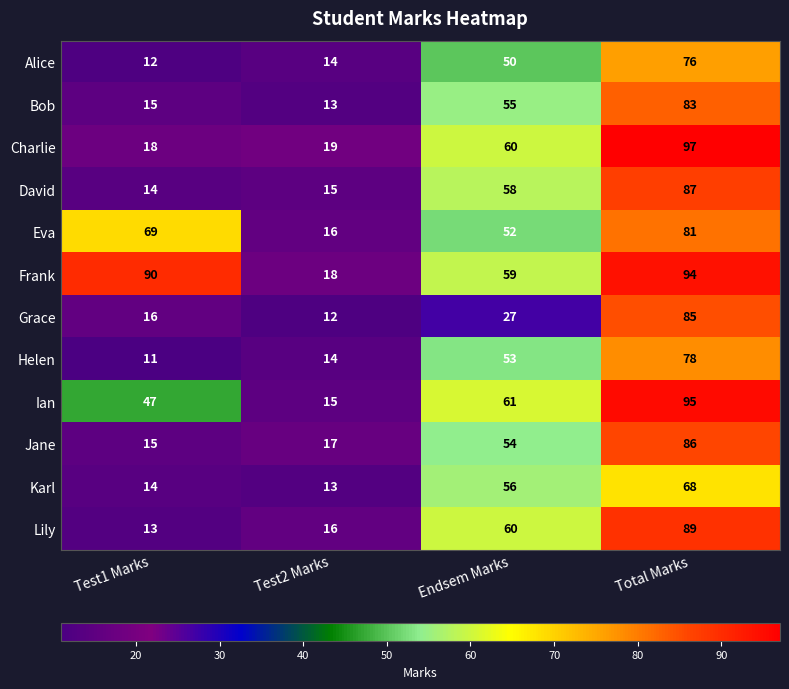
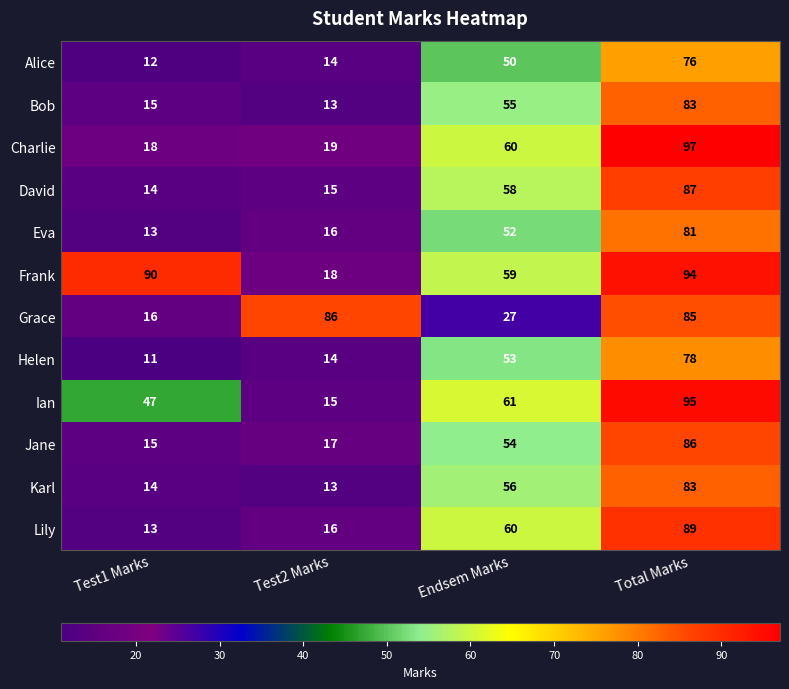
  {
    "Alice": {
      "Test1 Marks": 12,
      "Test2 Marks": 14,
      "Endsem Marks": 50,
      "Total Marks": 76
    },
    "Bob": {
      "Test1 Marks": 15,
      "Test2 Marks": 13,
      "Endsem Marks": 55,
      "Total Marks": 83
    },
    "Charlie": {
      "Test1 Marks": 18,
      "Test2 Marks": 19,
      "Endsem Marks": 60,
      "Total Marks": 97
    },
    "David": {
      "Test1 Marks": 14,
      "Test2 Marks": 15,
      "Endsem Marks": 58,
      "Total Marks": 87
    },
    "Eva": {
-     "Test1 Marks": 69,
+     "Test1 Marks": 13,
      "Test2 Marks": 16,
      "Endsem Marks": 52,
      "Total Marks": 81
    },
    "Frank": {
      "Test1 Marks": 90,
      "Test2 Marks": 18,
      "Endsem Marks": 59,
      "Total Marks": 94
    },
    "Grace": {
      "Test1 Marks": 16,
-     "Test2 Marks": 12,
+     "Test2 Marks": 86,
      "Endsem Marks": 27,
      "Total Marks": 85
    },
    "Helen": {
      "Test1 Marks": 11,
      "Test2 Marks": 14,
      "Endsem Marks": 53,
      "Total Marks": 78
    },
    "Ian": {
      "Test1 Marks": 47,
      "Test2 Marks": 15,
      "Endsem Marks": 61,
      "Total Marks": 95
    },
    "Jane": {
      "Test1 Marks": 15,
      "Test2 Marks": 17,
      "Endsem Marks": 54,
      "Total Marks": 86
    },
    "Karl": {
      "Test1 Marks": 14,
      "Test2 Marks": 13,
      "Endsem Marks": 56,
-     "Total Marks": 68
+     "Total Marks": 83
    },
    "Lily": {
      "Test1 Marks": 13,
      "Test2 Marks": 16,
      "Endsem Marks": 60,
      "Total Marks": 89
    }
  }
